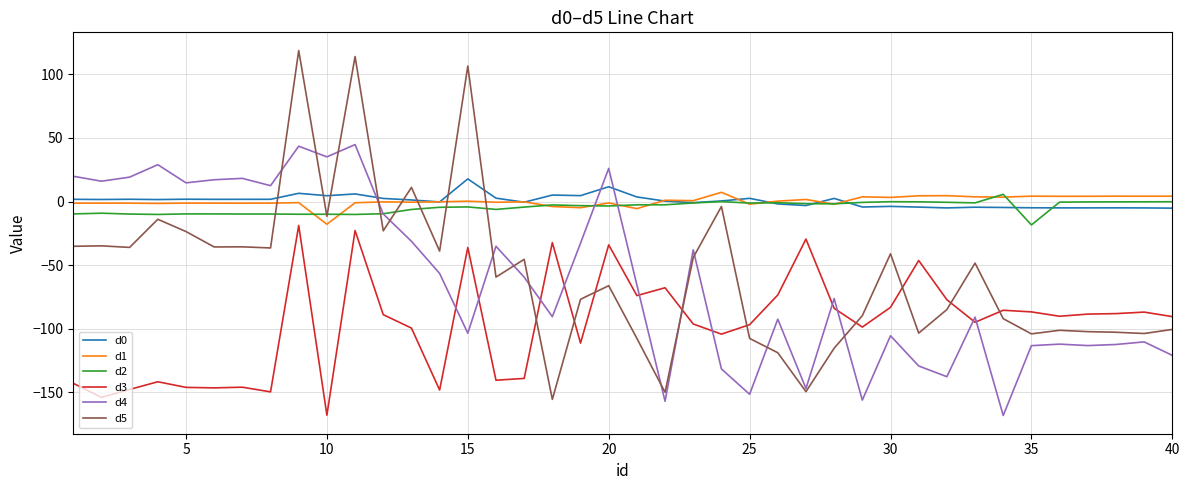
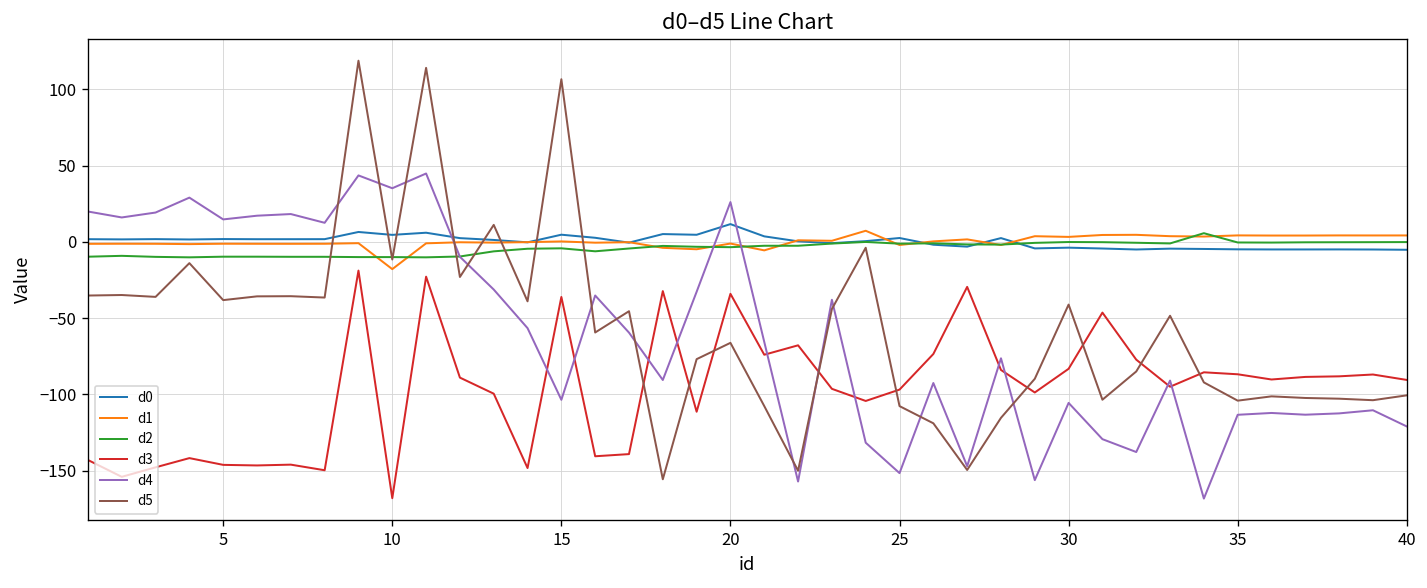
  {
    "d0": {
      "5": 2,
      "10": 5,
-     "15": 18,
+     "15": 5,
      "20": 12,
      "25": 3,
      "30": -4,
      "35": -5,
      "40": -5
    },
    "d1": {
      "5": -1,
      "10": -18,
      "15": 0,
      "20": -1,
      "30": 3,
      "35": 4,
      "40": 4
    },
    "d2": {
      "5": -10,
      "15": -4,
      "20": -3,
      "30": 0,
-     "35": -18,
+     "35": 0,
      "40": 0
    },
    "d3": {
      "5": -146,
      "10": -168,
      "15": -36,
      "20": -34,
      "25": -97,
      "30": -83,
      "35": -87,
      "40": -90
    },
    "d4": {
      "5": 15,
      "10": 35,
      "15": -104,
      "20": 26,
      "25": -152,
      "30": -106,
      "35": -113,
      "40": -121
    },
    "d5": {
-     "5": -24,
+     "5": -38,
      "15": 107,
      "20": -66,
      "25": -108,
      "30": -41,
      "35": -104,
      "40": -101
    }
  }
